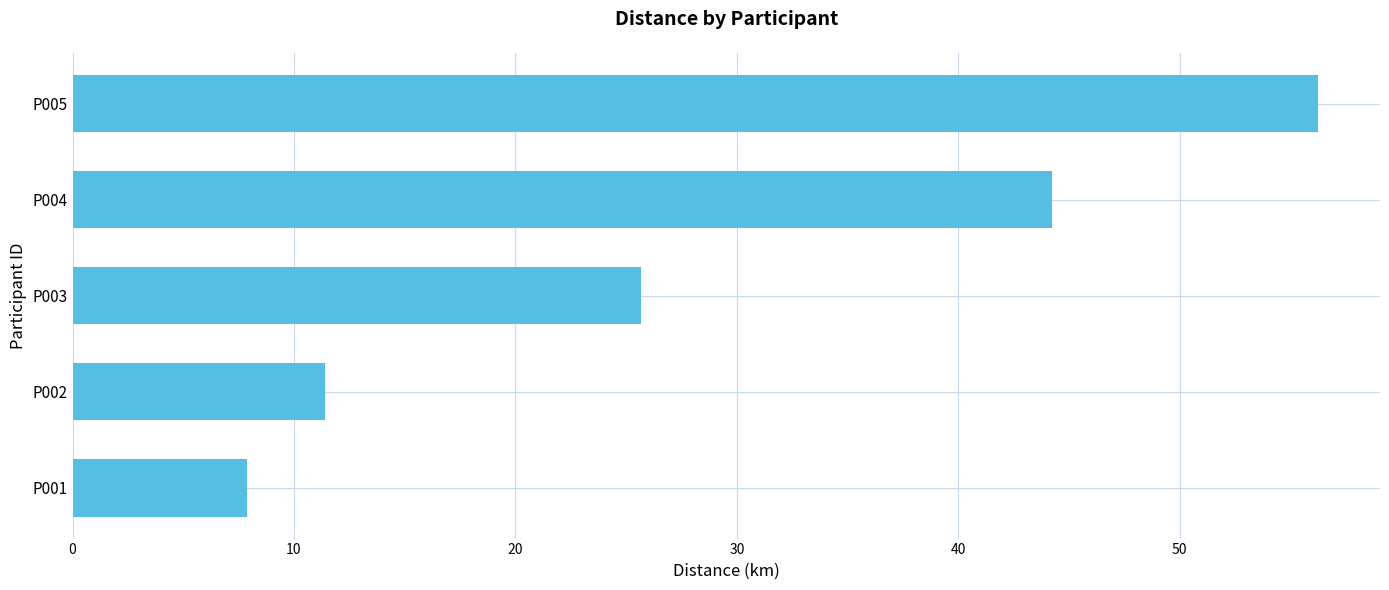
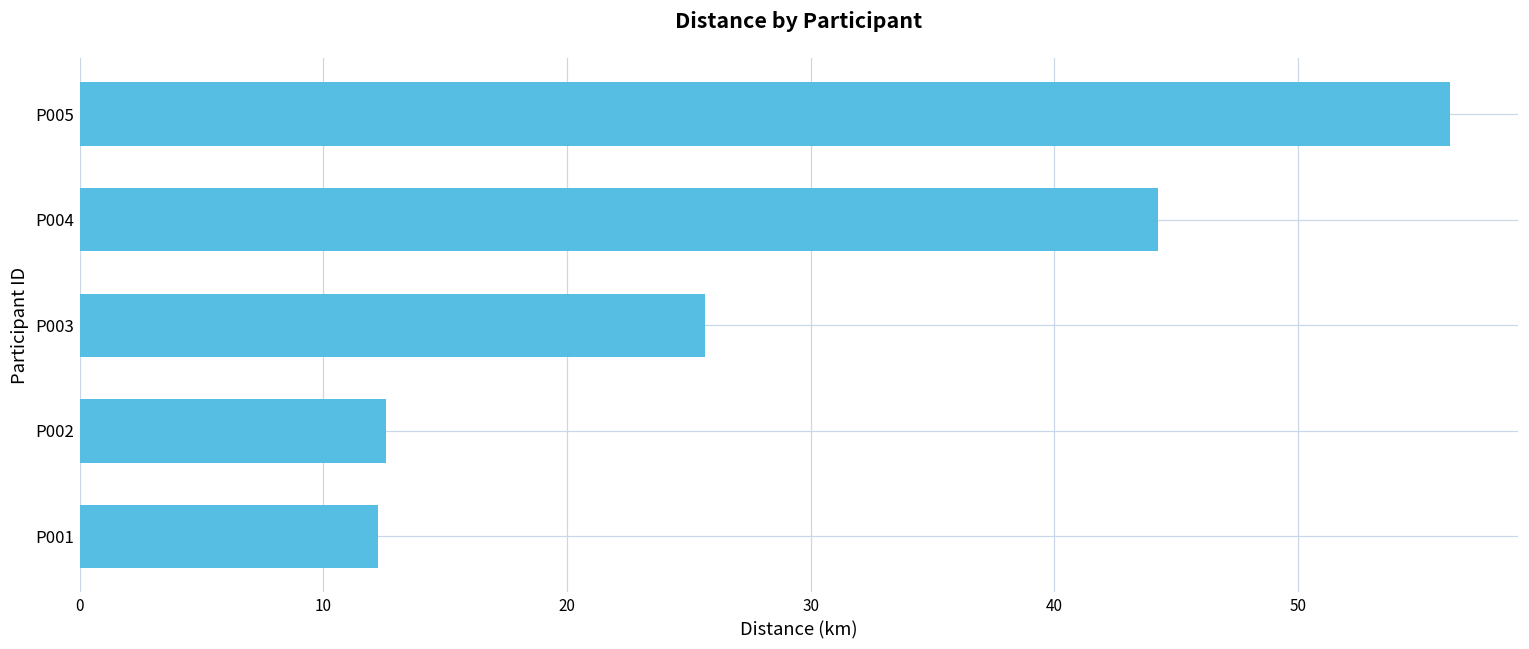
  {
    "P005": 56.2,
    "P004": 44.3,
    "P003": 25.7,
-   "P002": 11.4,
-   "P001": 7.9
+   "P002": 12.6,
+   "P001": 12.2
  }
